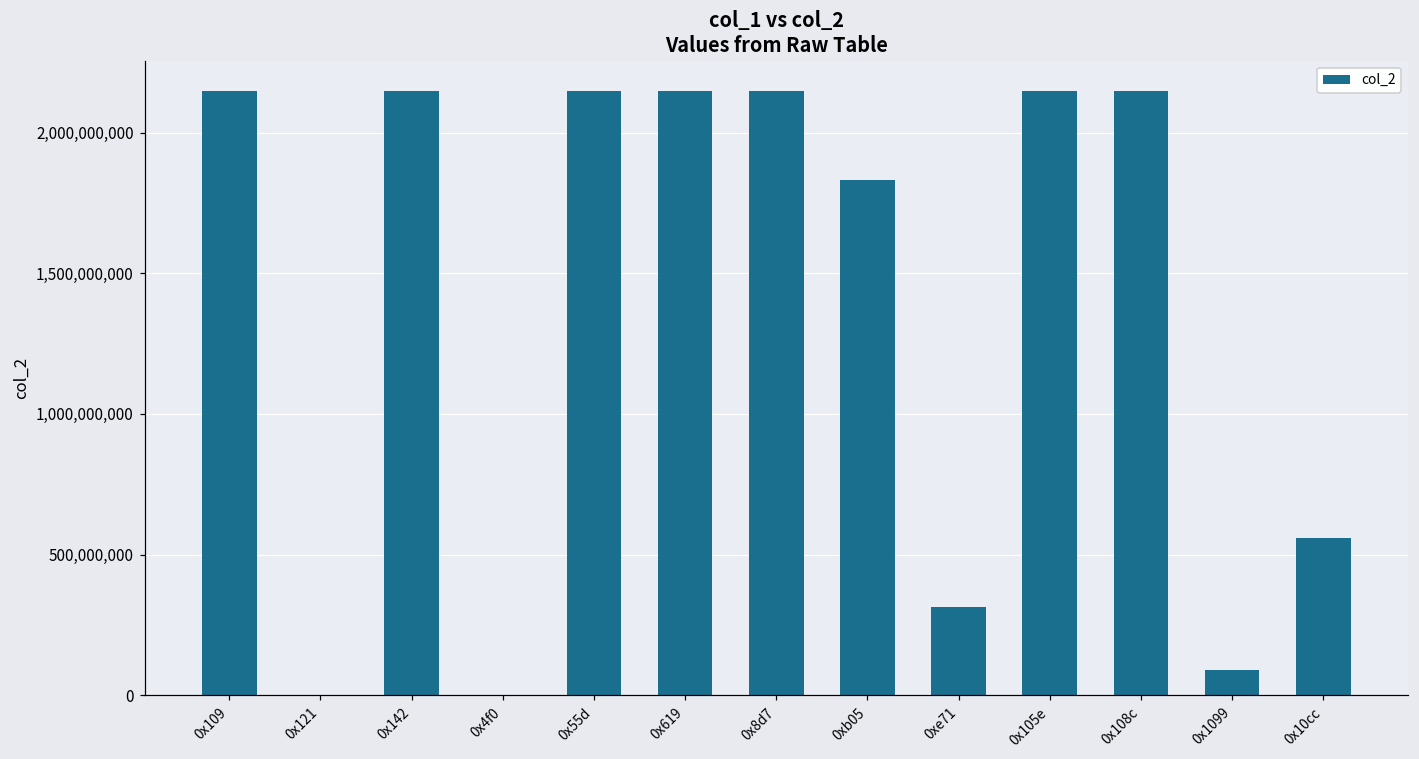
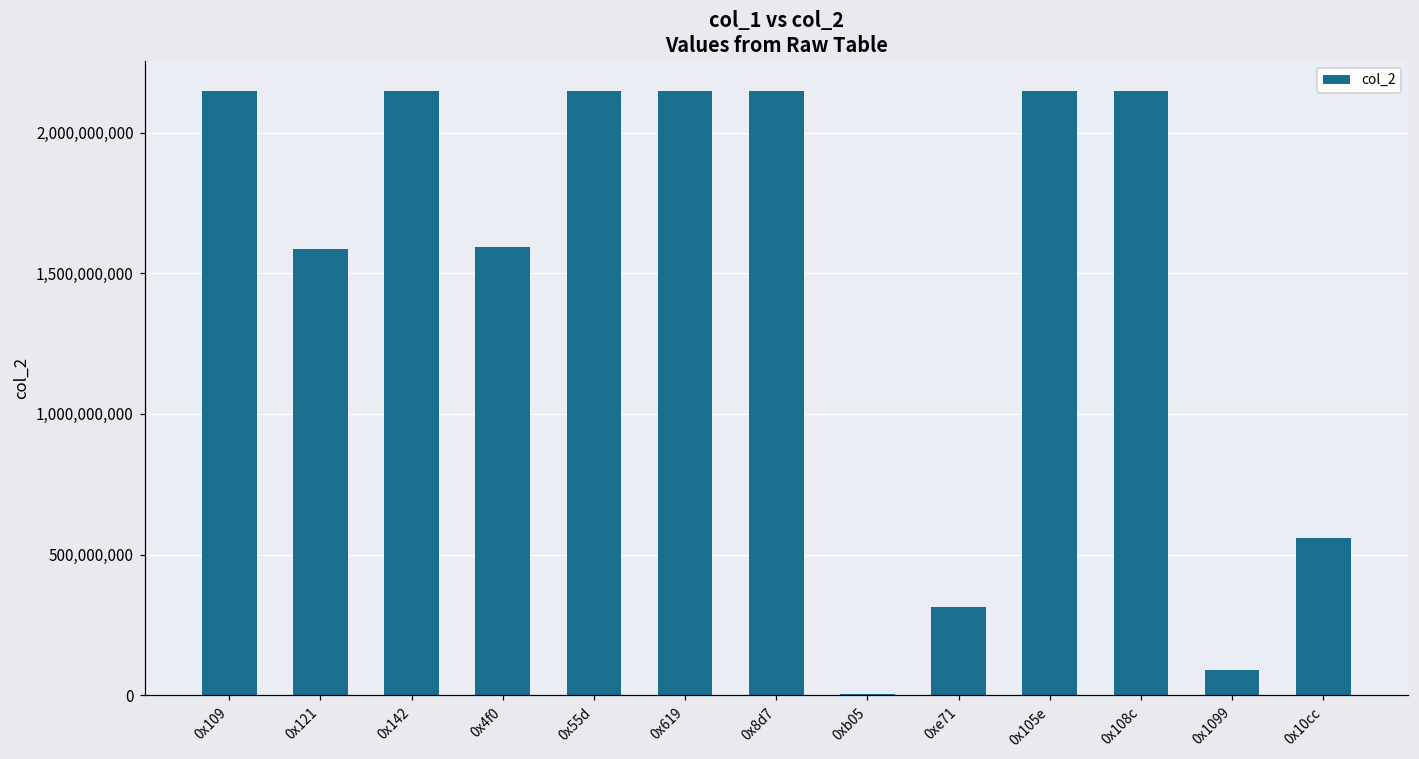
  {
    "0x109": "2,150,000,000",
-   "0x121": "0",
+   "0x121": "1,590,000,000",
    "0x142": "2,150,000,000",
-   "0x4f0": "0",
+   "0x4f0": "1,590,000,000",
    "0x55d": "2,150,000,000",
    "0x619": "2,150,000,000",
    "0x8d7": "2,150,000,000",
-   "0xb05": "1,830,000,000",
+   "0xb05": "0",
    "0xe71": "310,000,000",
    "0x105e": "2,150,000,000",
    "0x108c": "2,150,000,000",
    "0x1099": "90,000,000",
    "0x10cc": "560,000,000"
  }
